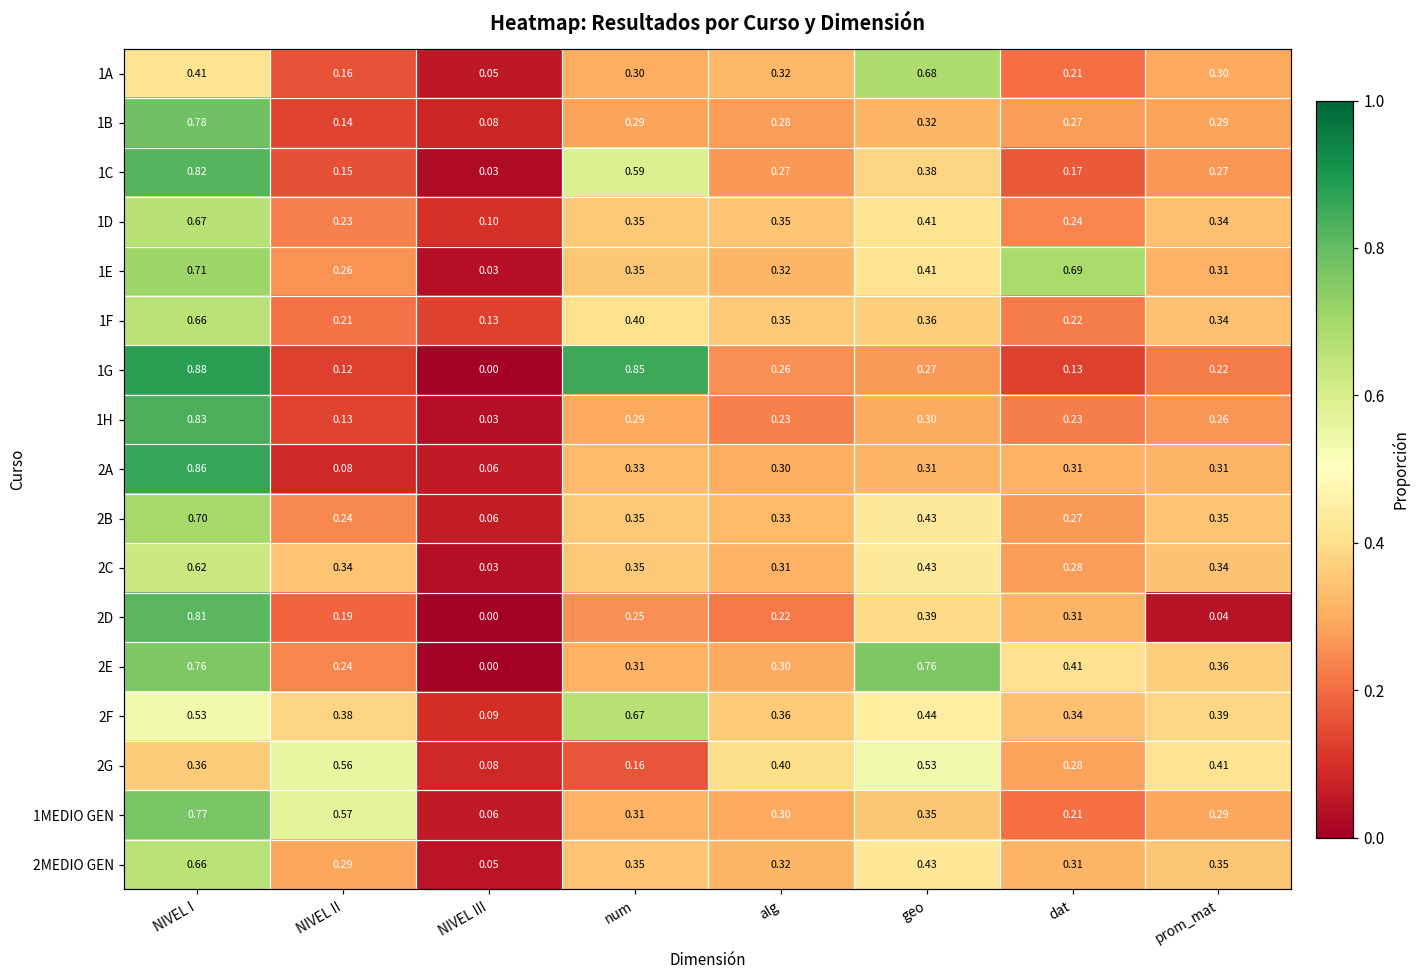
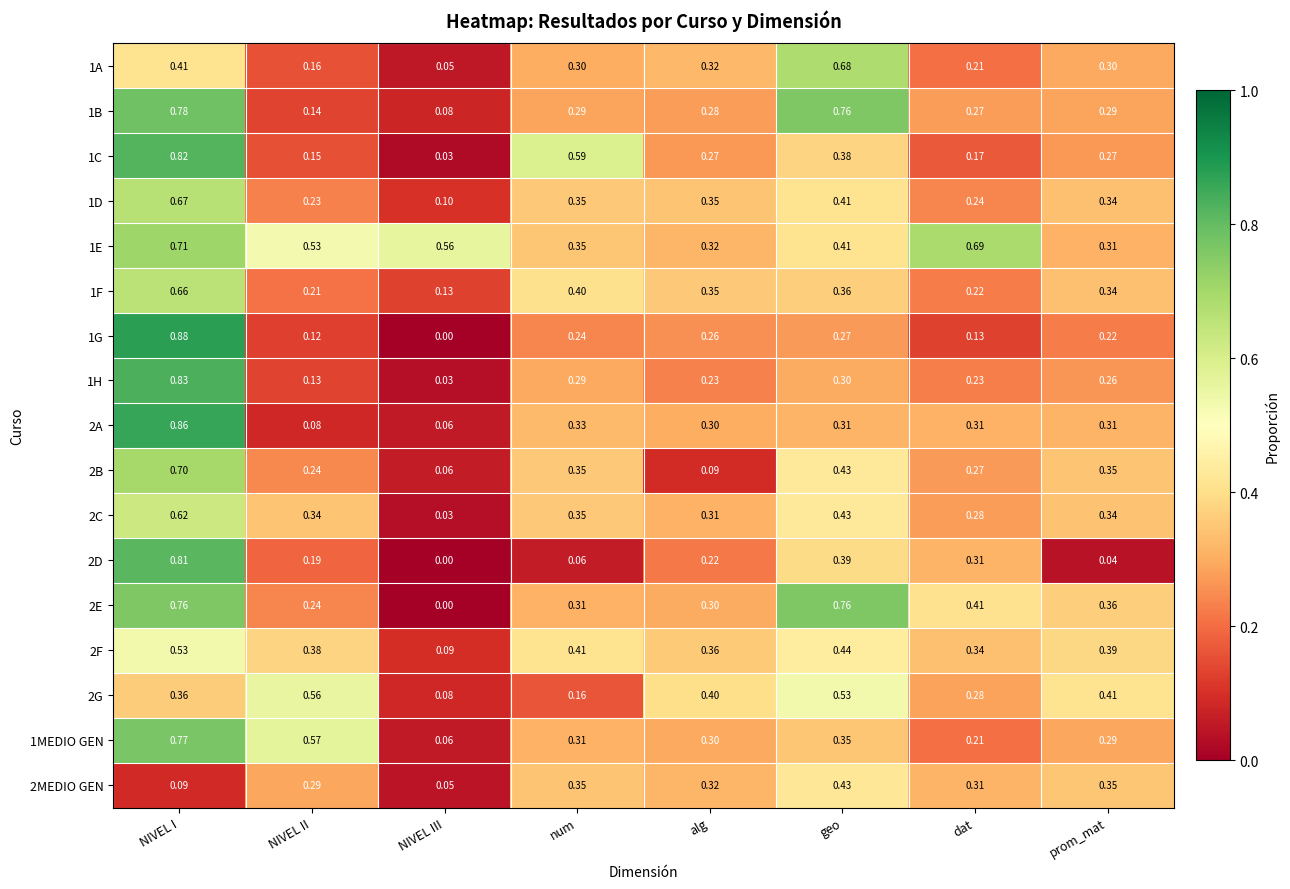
  {
    "1A": {
      "NIVEL I": 0.41,
      "NIVEL II": 0.16,
      "NIVEL III": 0.05,
      "num": 0.30,
      "alg": 0.32,
      "geo": 0.68,
      "dat": 0.21,
      "prom_mat": 0.30
    },
    "1B": {
      "NIVEL I": 0.78,
      "NIVEL II": 0.14,
      "NIVEL III": 0.08,
      "num": 0.29,
      "alg": 0.28,
-     "geo": 0.32,
+     "geo": 0.76,
      "dat": 0.27,
      "prom_mat": 0.29
    },
    "1C": {
      "NIVEL I": 0.82,
      "NIVEL II": 0.15,
      "NIVEL III": 0.03,
      "num": 0.59,
      "alg": 0.27,
      "geo": 0.38,
      "dat": 0.17,
      "prom_mat": 0.27
    },
    "1D": {
      "NIVEL I": 0.67,
      "NIVEL II": 0.23,
      "NIVEL III": 0.10,
      "num": 0.35,
      "alg": 0.35,
      "geo": 0.41,
      "dat": 0.24,
      "prom_mat": 0.34
    },
    "1E": {
      "NIVEL I": 0.71,
-     "NIVEL II": 0.26,
-     "NIVEL III": 0.03,
+     "NIVEL II": 0.53,
+     "NIVEL III": 0.56,
      "num": 0.35,
      "alg": 0.32,
      "geo": 0.41,
      "dat": 0.69,
      "prom_mat": 0.31
    },
    "1F": {
      "NIVEL I": 0.66,
      "NIVEL II": 0.21,
      "NIVEL III": 0.13,
      "num": 0.40,
      "alg": 0.35,
      "geo": 0.36,
      "dat": 0.22,
      "prom_mat": 0.34
    },
    "1G": {
      "NIVEL I": 0.88,
      "NIVEL II": 0.12,
      "NIVEL III": 0.00,
-     "num": 0.85,
+     "num": 0.24,
      "alg": 0.26,
      "geo": 0.27,
      "dat": 0.13,
      "prom_mat": 0.22
    },
    "1H": {
      "NIVEL I": 0.83,
      "NIVEL II": 0.13,
      "NIVEL III": 0.03,
      "num": 0.29,
      "alg": 0.23,
      "geo": 0.30,
      "dat": 0.23,
      "prom_mat": 0.26
    },
    "2A": {
      "NIVEL I": 0.86,
      "NIVEL II": 0.08,
      "NIVEL III": 0.06,
      "num": 0.33,
      "alg": 0.30,
      "geo": 0.31,
      "dat": 0.31,
      "prom_mat": 0.31
    },
    "2B": {
      "NIVEL I": 0.70,
      "NIVEL II": 0.24,
      "NIVEL III": 0.06,
      "num": 0.35,
-     "alg": 0.33,
+     "alg": 0.09,
      "geo": 0.43,
      "dat": 0.27,
      "prom_mat": 0.35
    },
    "2C": {
      "NIVEL I": 0.62,
      "NIVEL II": 0.34,
      "NIVEL III": 0.03,
      "num": 0.35,
      "alg": 0.31,
      "geo": 0.43,
      "dat": 0.28,
      "prom_mat": 0.34
    },
    "2D": {
      "NIVEL I": 0.81,
      "NIVEL II": 0.19,
      "NIVEL III": 0.00,
-     "num": 0.25,
+     "num": 0.06,
      "alg": 0.22,
      "geo": 0.39,
      "dat": 0.31,
      "prom_mat": 0.04
    },
    "2E": {
      "NIVEL I": 0.76,
      "NIVEL II": 0.24,
      "NIVEL III": 0.00,
      "num": 0.31,
      "alg": 0.30,
      "geo": 0.76,
      "dat": 0.41,
      "prom_mat": 0.36
    },
    "2F": {
      "NIVEL I": 0.53,
      "NIVEL II": 0.38,
      "NIVEL III": 0.09,
-     "num": 0.67,
+     "num": 0.41,
      "alg": 0.36,
      "geo": 0.44,
      "dat": 0.34,
      "prom_mat": 0.39
    },
    "2G": {
      "NIVEL I": 0.36,
      "NIVEL II": 0.56,
      "NIVEL III": 0.08,
      "num": 0.16,
      "alg": 0.40,
      "geo": 0.53,
      "dat": 0.28,
      "prom_mat": 0.41
    },
    "1MEDIO GEN": {
      "NIVEL I": 0.77,
      "NIVEL II": 0.57,
      "NIVEL III": 0.06,
      "num": 0.31,
      "alg": 0.30,
      "geo": 0.35,
      "dat": 0.21,
      "prom_mat": 0.29
    },
    "2MEDIO GEN": {
-     "NIVEL I": 0.66,
+     "NIVEL I": 0.09,
      "NIVEL II": 0.29,
      "NIVEL III": 0.05,
      "num": 0.35,
      "alg": 0.32,
      "geo": 0.43,
      "dat": 0.31,
      "prom_mat": 0.35
    }
  }
